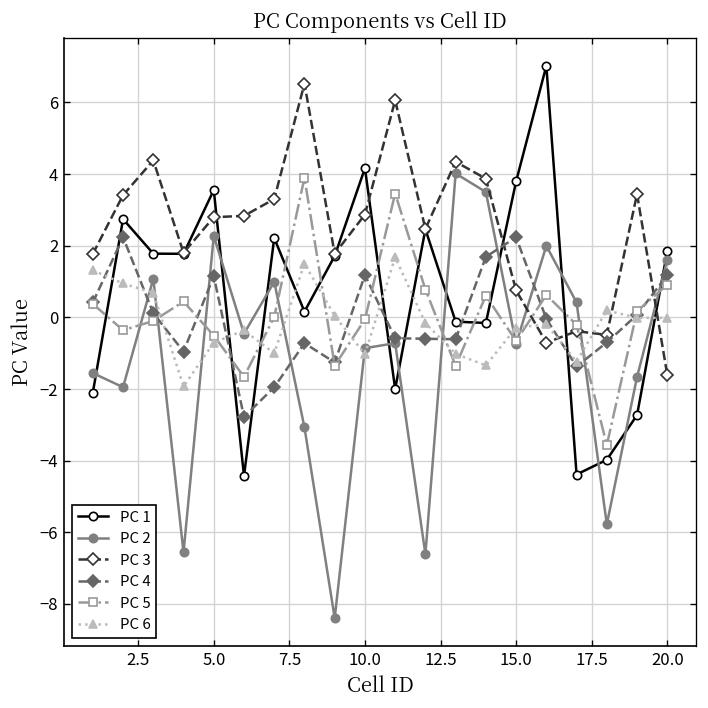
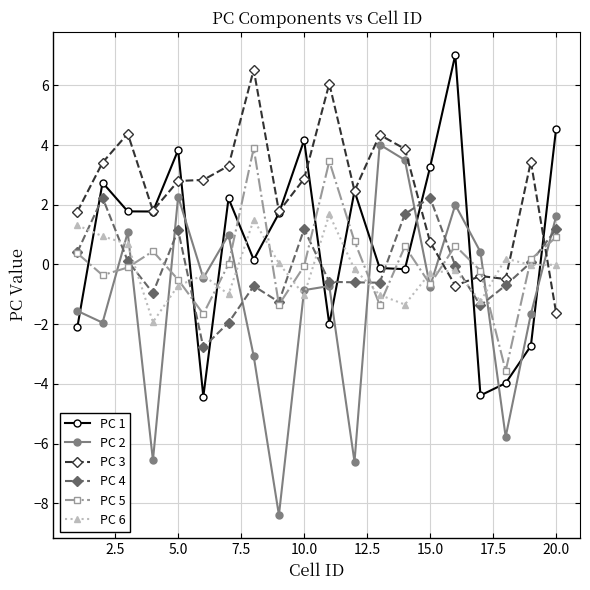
  {
    "PC 1": {
-     "5.0": 3.6,
+     "5.0": 3.8,
      "10.0": 4.2,
-     "15.0": 3.8,
-     "20.0": 1.8
+     "15.0": 3.3,
+     "20.0": 4.5
    },
    "PC 3": {
      "5.0": 2.8,
      "10.0": 2.9,
      "15.0": 0.8,
      "20.0": -1.6
    }
  }
